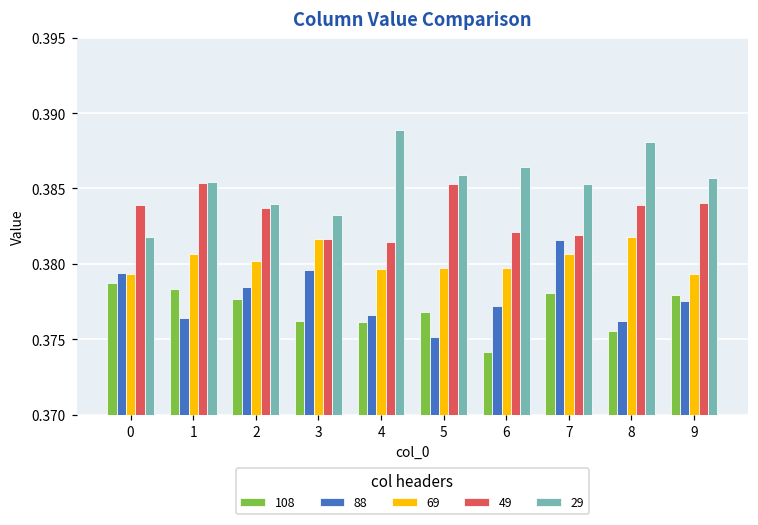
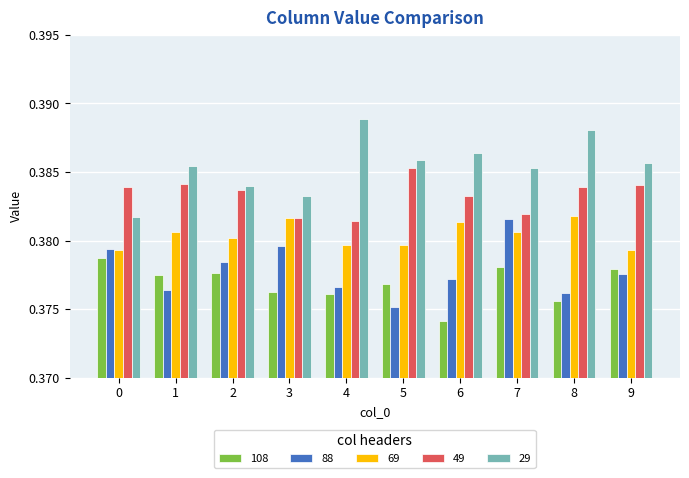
  {
    "108": {
      "0": 0.3787,
-     "1": 0.3783,
+     "1": 0.3775,
      "2": 0.3777,
      "3": 0.3762,
      "4": 0.3761,
      "5": 0.3768,
      "6": 0.3742,
      "7": 0.3781,
      "8": 0.3756,
      "9": 0.3779
    },
    "88": {
      "0": 0.3794,
      "1": 0.3764,
      "2": 0.3784,
      "3": 0.3796,
      "4": 0.3766,
      "5": 0.3751,
      "6": 0.3772,
      "7": 0.3816,
      "8": 0.3762,
      "9": 0.3775
    },
    "69": {
      "0": 0.3793,
      "1": 0.3806,
      "2": 0.3802,
      "3": 0.3816,
      "4": 0.3797,
      "5": 0.3797,
-     "6": 0.3797,
+     "6": 0.3813,
      "7": 0.3807,
      "8": 0.3818,
      "9": 0.3793
    },
    "49": {
      "0": 0.3839,
-     "1": 0.3853,
+     "1": 0.3842,
      "2": 0.3837,
      "3": 0.3816,
      "4": 0.3815,
      "5": 0.3853,
-     "6": 0.3821,
+     "6": 0.3832,
      "7": 0.3819,
      "8": 0.3839,
      "9": 0.3841
    },
    "29": {
      "0": 0.3817,
      "1": 0.3854,
      "2": 0.3839,
      "3": 0.3832,
      "4": 0.3889,
      "5": 0.3859,
      "6": 0.3864,
      "7": 0.3853,
      "8": 0.3881,
      "9": 0.3857
    }
  }
